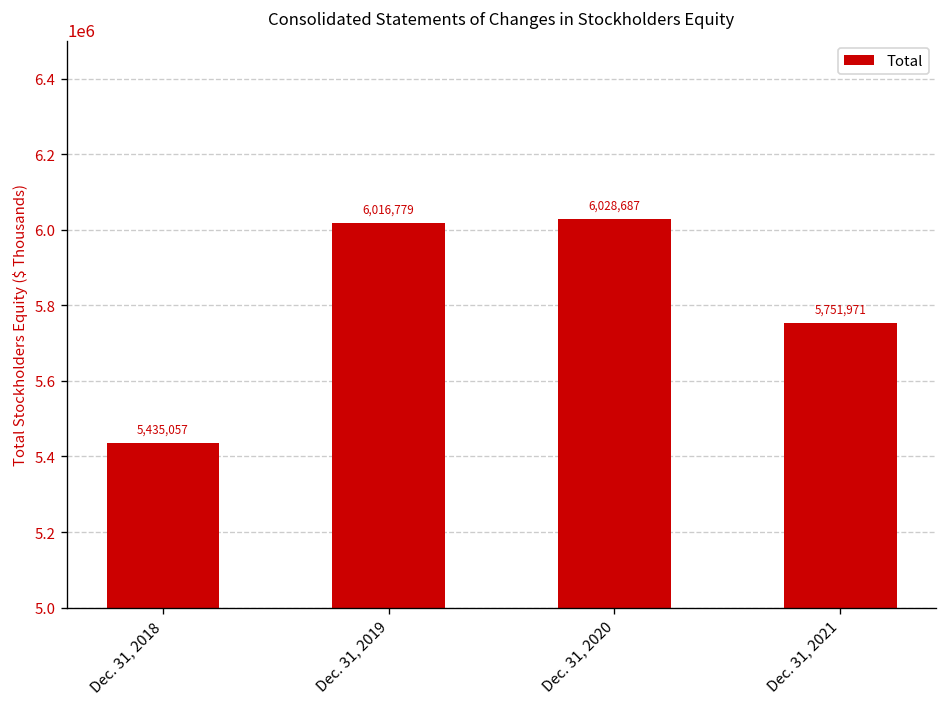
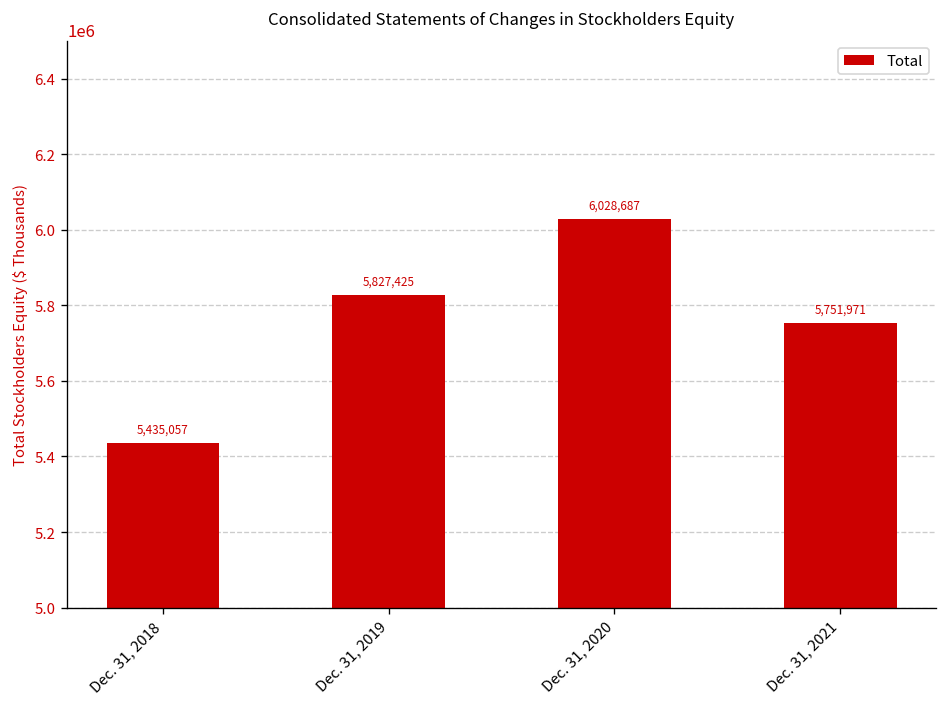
  {
    "Dec. 31, 2018": "5,435,057",
-   "Dec. 31, 2019": "6,016,779",
+   "Dec. 31, 2019": "5,827,425",
    "Dec. 31, 2020": "6,028,687",
    "Dec. 31, 2021": "5,751,971"
  }
